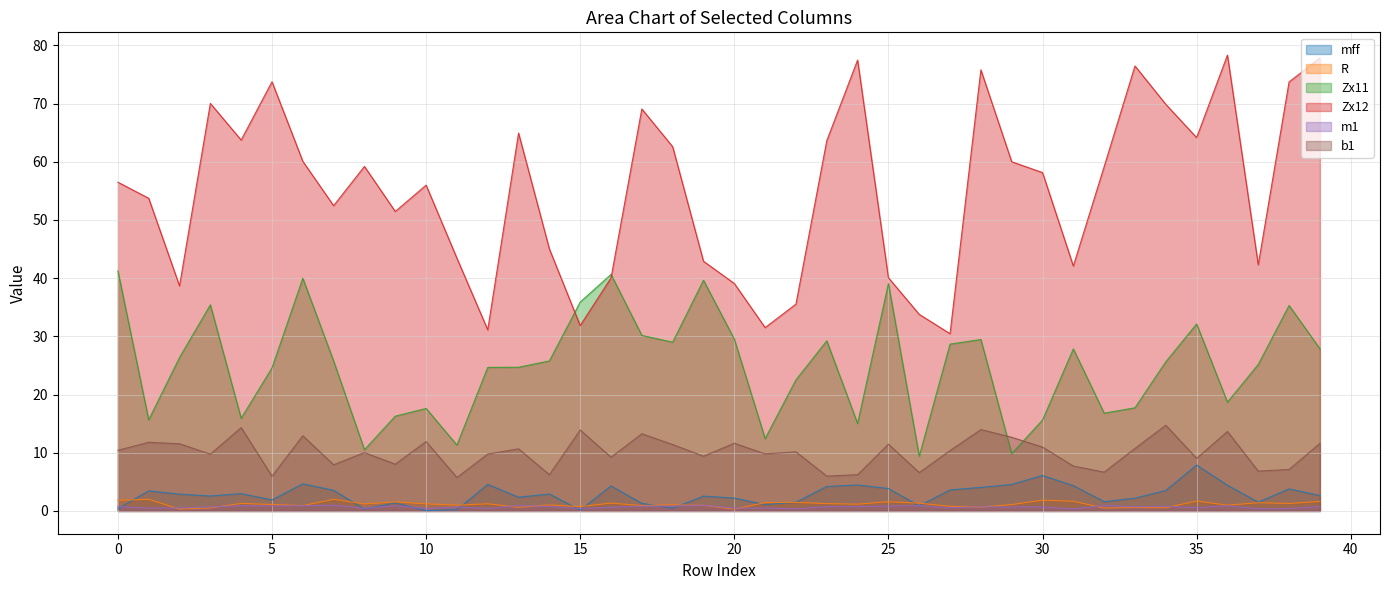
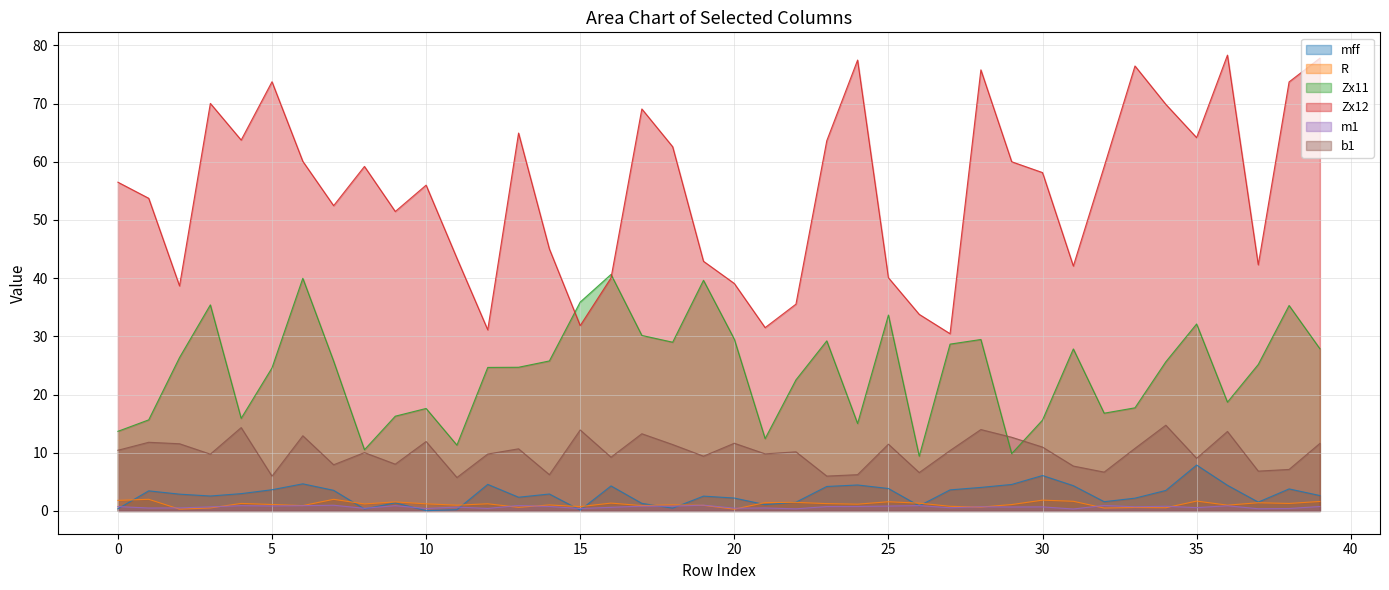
  {
    "mff": {
-     "5": 2,
+     "5": 4,
      "20": 2,
      "25": 4,
      "30": 6,
      "35": 8
    },
    "Zx11": {
-     "0": 41,
+     "0": 14,
      "5": 25,
      "10": 18,
      "15": 36,
      "20": 30,
-     "25": 39,
+     "25": 34,
      "30": 16,
      "35": 32
    },
    "m1": {
      "25": 1,
      "30": 1,
      "35": 1
    }
  }
